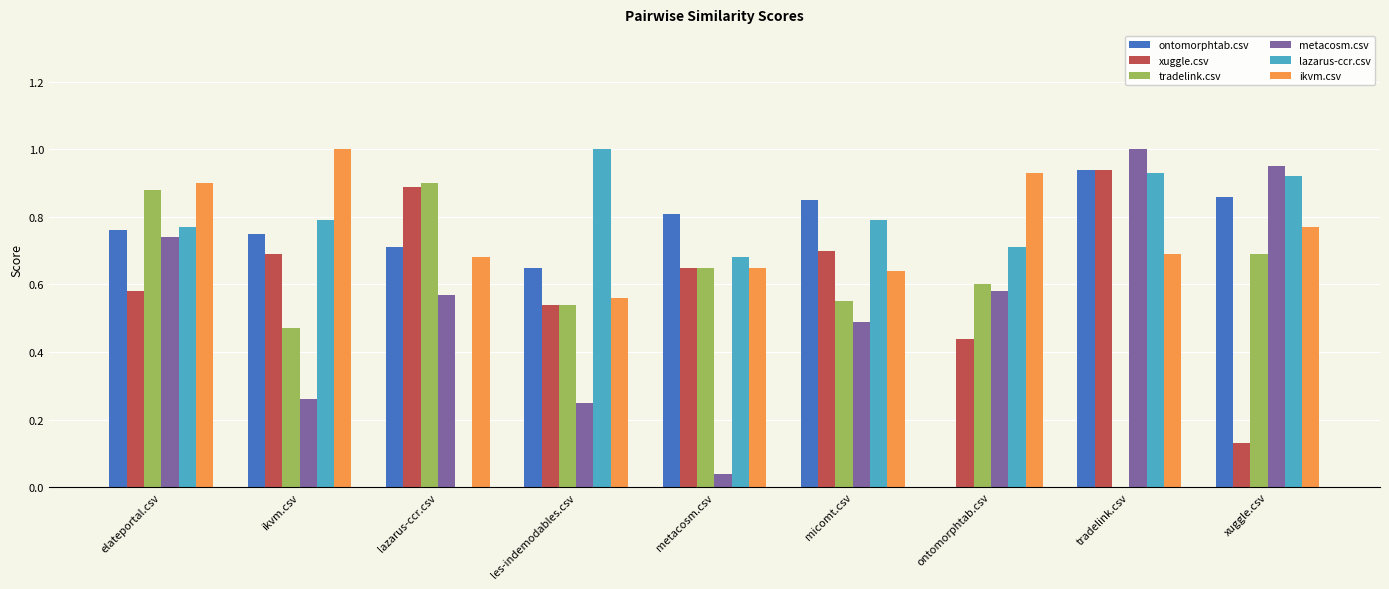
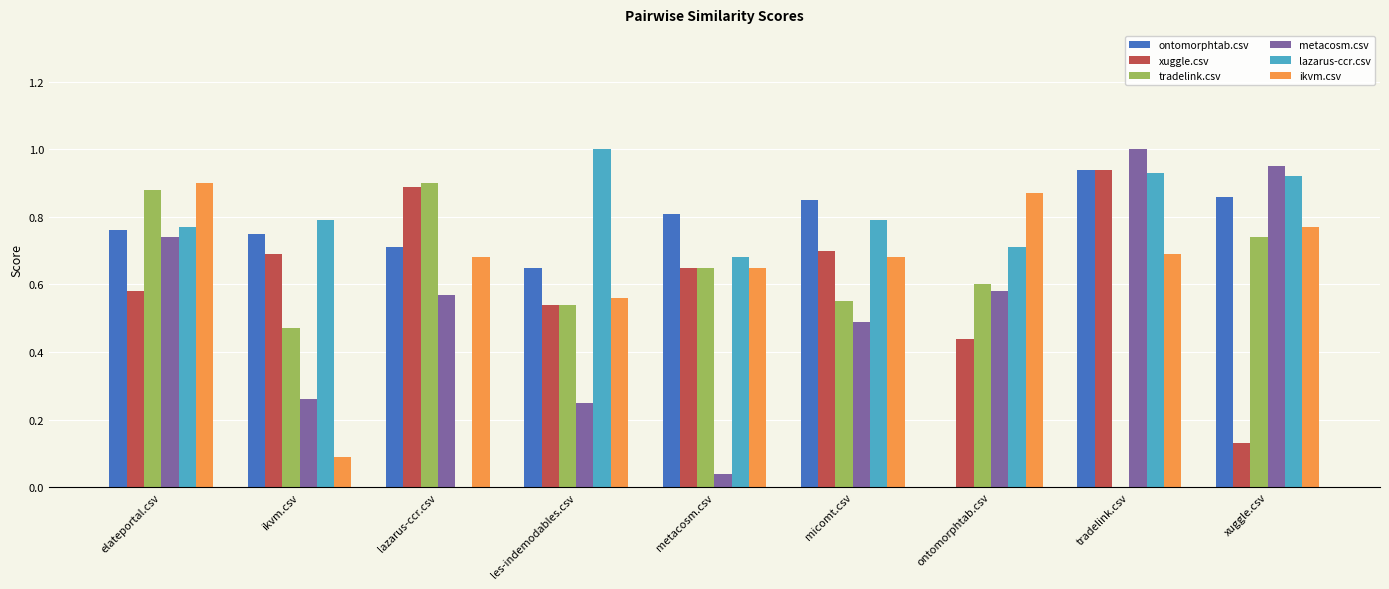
  {
    "xuggle.csv": {
      "elateportal.csv": 0.58,
      "ikvm.csv": 0.69,
      "lazarus-ccr.csv": 0.89,
      "les-indemodables.csv": 0.54,
      "metacosm.csv": 0.65,
      "micomt.csv": 0.70,
      "ontomorphtab.csv": 0.44,
      "tradelink.csv": 0.94,
      "xuggle.csv": 0.13
    },
    "tradelink.csv": {
      "elateportal.csv": 0.88,
      "ikvm.csv": 0.47,
      "lazarus-ccr.csv": 0.90,
      "les-indemodables.csv": 0.54,
      "metacosm.csv": 0.65,
      "micomt.csv": 0.55,
      "ontomorphtab.csv": 0.60,
      "tradelink.csv": 0.00,
-     "xuggle.csv": 0.69
+     "xuggle.csv": 0.74
    },
    "metacosm.csv": {
      "elateportal.csv": 0.74,
      "ikvm.csv": 0.26,
      "lazarus-ccr.csv": 0.57,
      "les-indemodables.csv": 0.25,
      "metacosm.csv": 0.04,
      "micomt.csv": 0.49,
      "ontomorphtab.csv": 0.58,
      "tradelink.csv": 1.00,
      "xuggle.csv": 0.95
    },
    "ikvm.csv": {
      "elateportal.csv": 0.90,
-     "ikvm.csv": 1.00,
+     "ikvm.csv": 0.09,
      "lazarus-ccr.csv": 0.68,
      "les-indemodables.csv": 0.56,
      "metacosm.csv": 0.65,
-     "micomt.csv": 0.64,
-     "ontomorphtab.csv": 0.93,
+     "micomt.csv": 0.68,
+     "ontomorphtab.csv": 0.87,
      "tradelink.csv": 0.69,
      "xuggle.csv": 0.77
    }
  }
